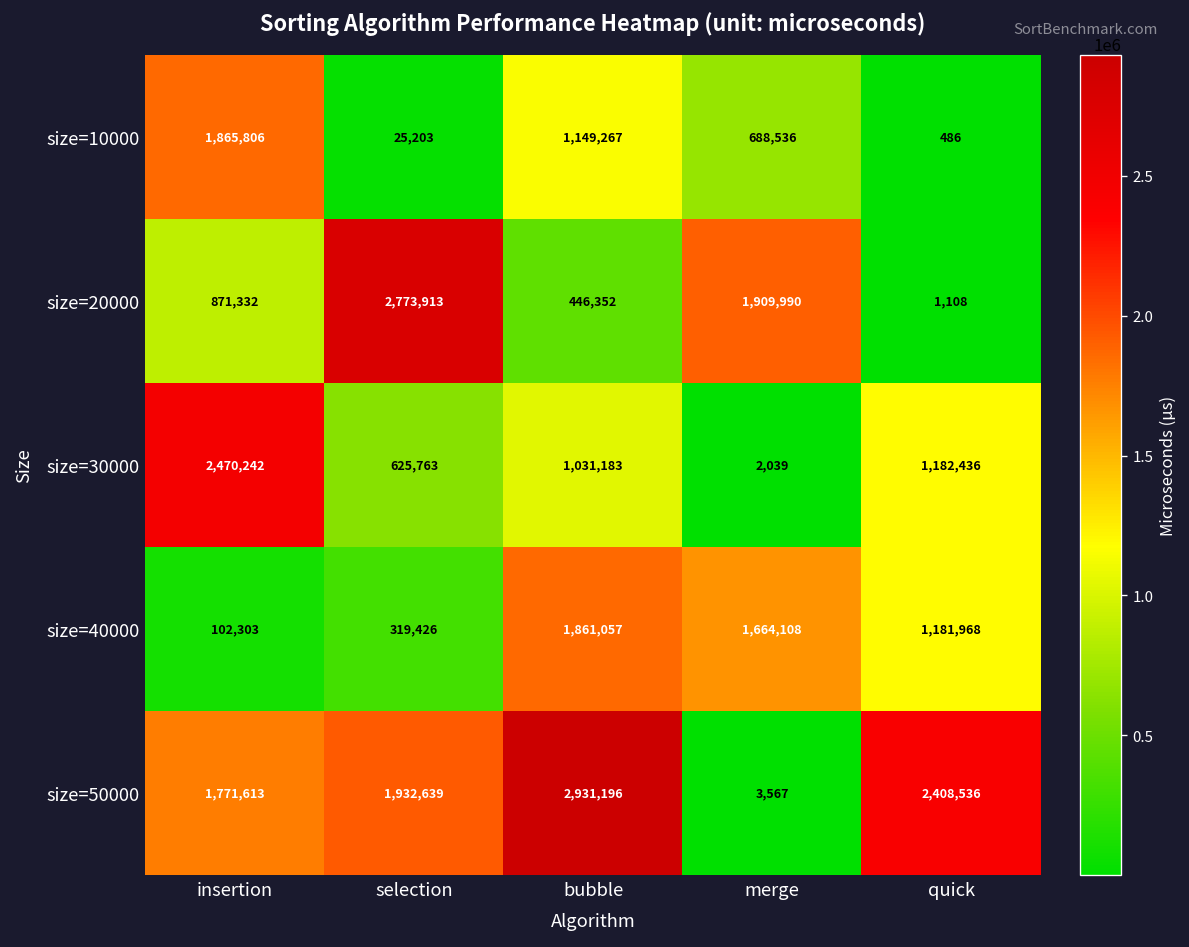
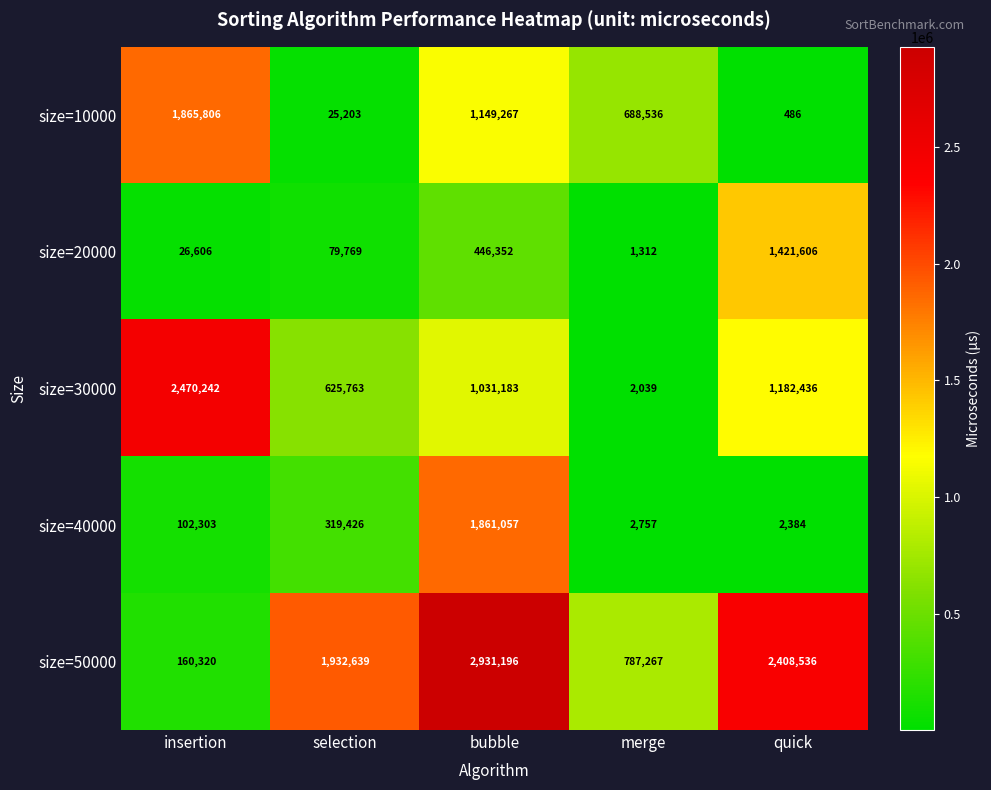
  {
    "size=10000": {
      "insertion": "1,865,806",
      "selection": "25,203",
      "bubble": "1,149,267",
      "merge": "688,536",
      "quick": "486"
    },
    "size=20000": {
-     "insertion": "871,332",
-     "selection": "2,773,913",
+     "insertion": "26,606",
+     "selection": "79,769",
      "bubble": "446,352",
-     "merge": "1,909,990",
-     "quick": "1,108"
+     "merge": "1,312",
+     "quick": "1,421,606"
    },
    "size=30000": {
      "insertion": "2,470,242",
      "selection": "625,763",
      "bubble": "1,031,183",
      "merge": "2,039",
      "quick": "1,182,436"
    },
    "size=40000": {
      "insertion": "102,303",
      "selection": "319,426",
      "bubble": "1,861,057",
-     "merge": "1,664,108",
-     "quick": "1,181,968"
+     "merge": "2,757",
+     "quick": "2,384"
    },
    "size=50000": {
-     "insertion": "1,771,613",
+     "insertion": "160,320",
      "selection": "1,932,639",
      "bubble": "2,931,196",
-     "merge": "3,567",
+     "merge": "787,267",
      "quick": "2,408,536"
    }
  }
